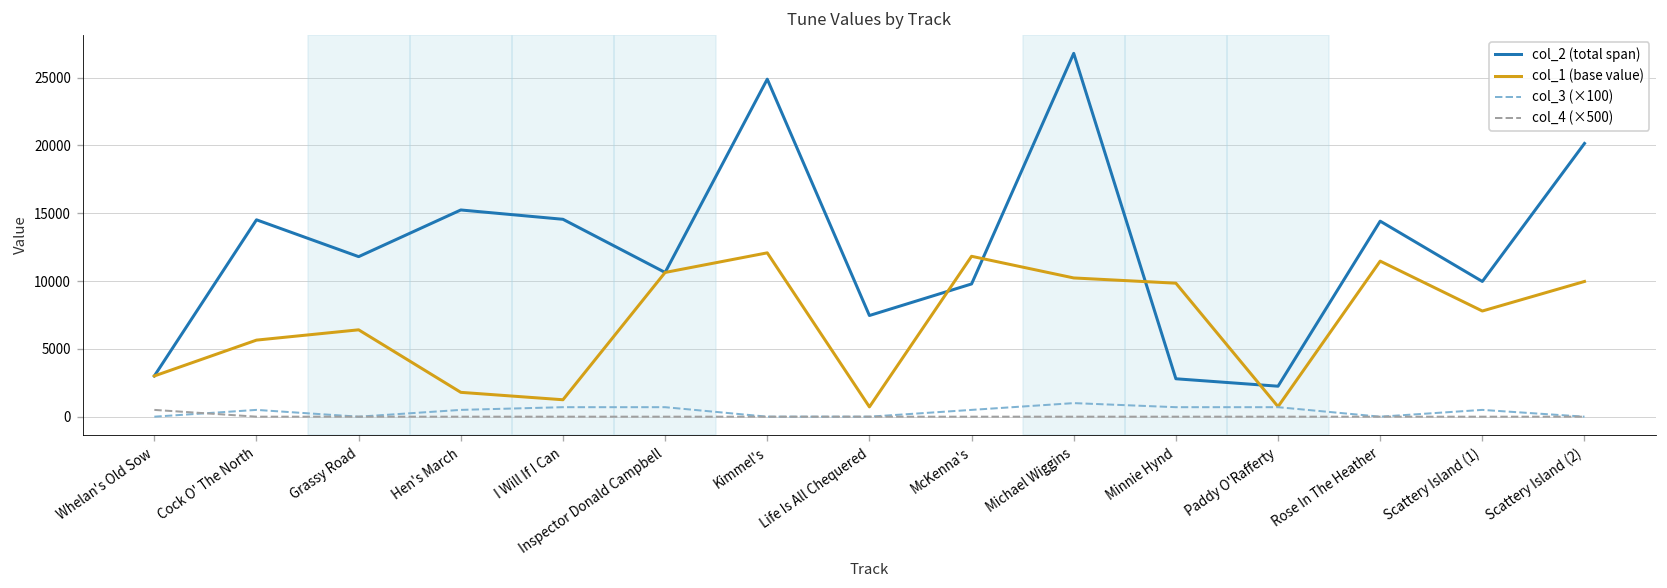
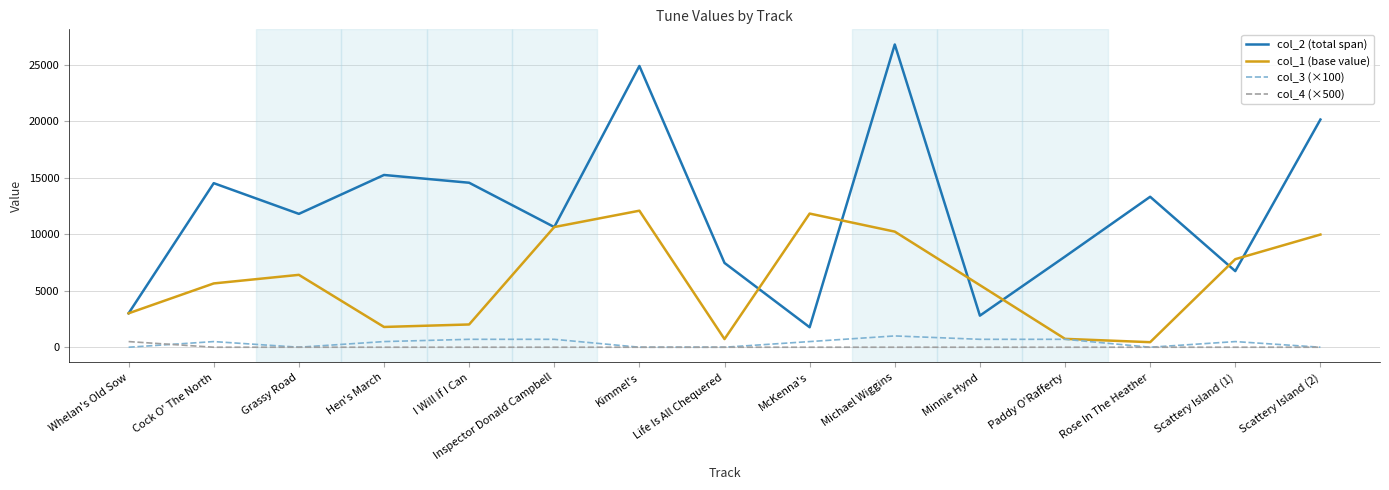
  {
    "col_2 (total span)": {
      "Cock O' The North": 14500,
      "Grassy Road": 11800,
      "Hen's March": 15200,
      "I Will If I Can": 14600,
      "Kimmel's": 24900,
      "Life Is All Chequered": 7500,
-     "McKenna's": 9800,
+     "McKenna's": 1800,
      "Michael Wiggins": 26800,
      "Minnie Hynd": 2800,
-     "Paddy O'Rafferty": 2200,
-     "Rose In The Heather": 14400,
-     "Scattery Island (1)": 10000,
+     "Paddy O'Rafferty": 8000,
+     "Rose In The Heather": 13300,
+     "Scattery Island (1)": 6700,
      "Scattery Island (2)": 20100
    },
    "col_1 (base value)": {
      "Cock O' The North": 5600,
      "Grassy Road": 6400,
      "Hen's March": 1800,
-     "I Will If I Can": 1200,
+     "I Will If I Can": 2000,
      "Kimmel's": 12100,
      "Life Is All Chequered": 700,
      "McKenna's": 11800,
      "Michael Wiggins": 10200,
-     "Minnie Hynd": 9800,
-     "Rose In The Heather": 11500,
+     "Minnie Hynd": 5500,
+     "Rose In The Heather": 400,
      "Scattery Island (1)": 7800,
      "Scattery Island (2)": 10000
    },
    "col_3 (×100)": {
      "Whelan's Old Sow": 0,
      "Cock O' The North": 500,
      "Hen's March": 500,
      "I Will If I Can": 700,
      "Inspector Donald Campbell": 700,
      "McKenna's": 500,
      "Michael Wiggins": 1000,
      "Minnie Hynd": 700,
      "Scattery Island (1)": 500
    },
    "col_4 (×500)": {
      "Whelan's Old Sow": 500,
      "Cock O' The North": 0,
      "Hen's March": 0,
      "I Will If I Can": 0,
      "Inspector Donald Campbell": 0,
      "McKenna's": 0,
      "Michael Wiggins": 0,
      "Minnie Hynd": 0,
      "Paddy O'Rafferty": 0,
      "Scattery Island (1)": 0
    }
  }
